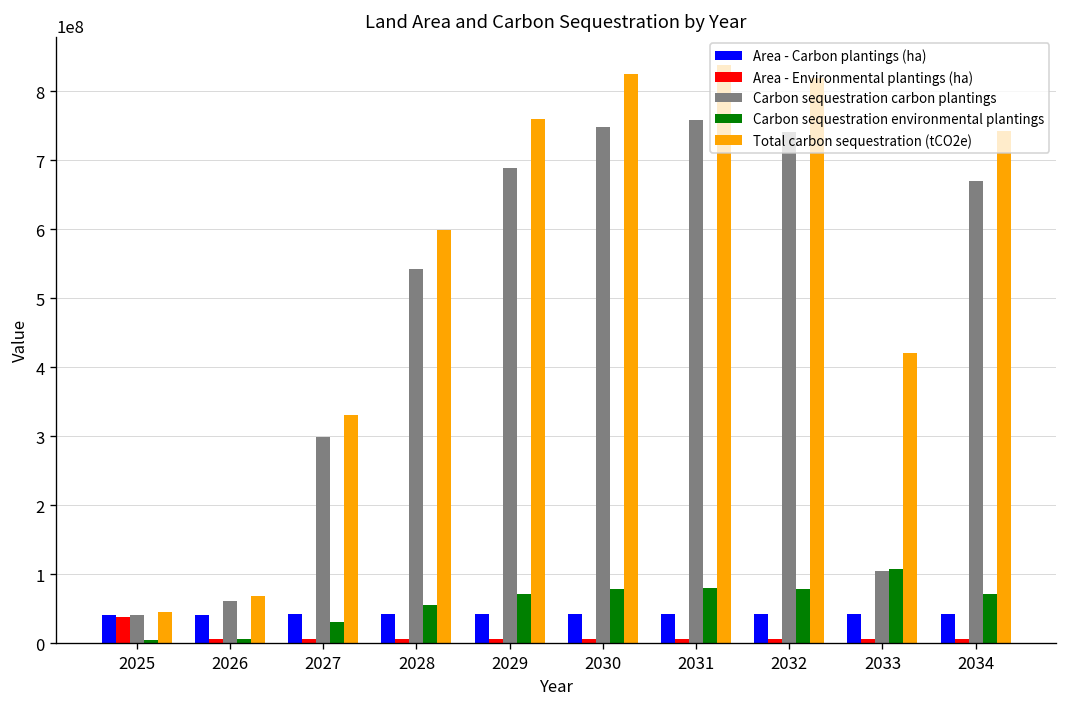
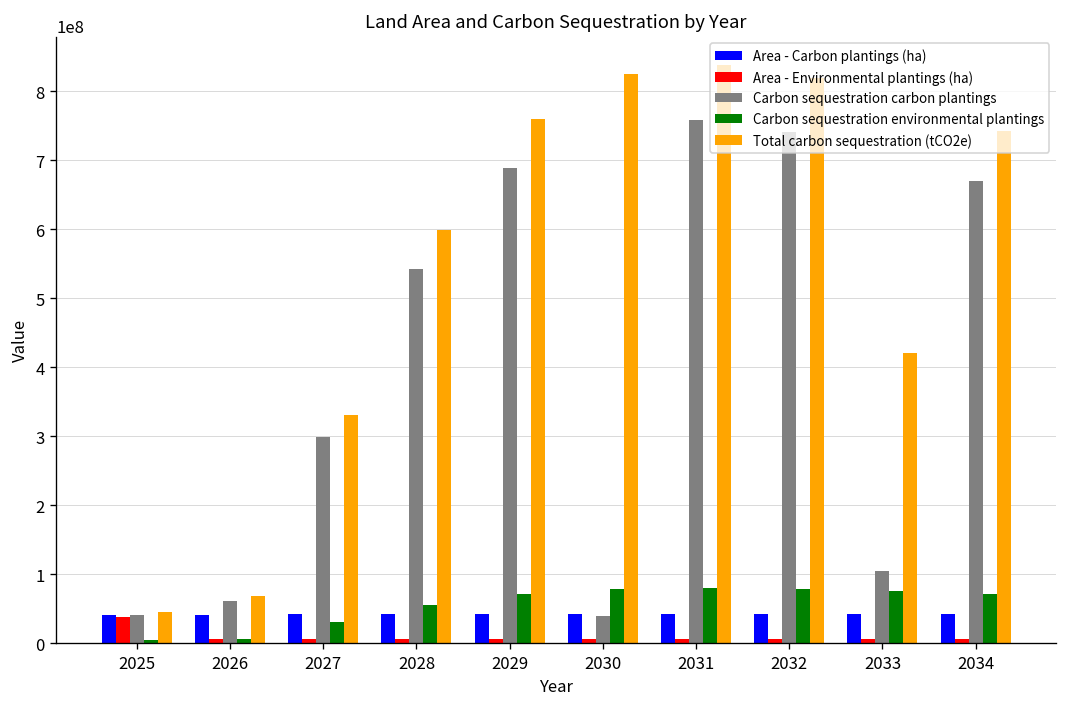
  {
    "Area - Carbon plantings (ha)": {
      "2025": 40000000,
      "2026": 40000000,
      "2027": 40000000,
      "2028": 40000000,
      "2029": 40000000,
      "2030": 40000000,
      "2031": 40000000,
      "2032": 40000000,
      "2033": 40000000,
      "2034": 40000000
    },
    "Area - Environmental plantings (ha)": {
      "2025": 40000000,
      "2026": 10000000,
      "2027": 10000000,
      "2028": 10000000,
      "2029": 10000000,
      "2030": 10000000,
      "2031": 10000000,
      "2032": 10000000,
      "2033": 10000000,
      "2034": 10000000
    },
    "Carbon sequestration carbon plantings": {
      "2025": 40000000,
      "2026": 60000000,
      "2027": 300000000,
      "2028": 540000000,
      "2029": 690000000,
-     "2030": 750000000,
+     "2030": 40000000,
      "2031": 760000000,
      "2033": 110000000,
      "2034": 670000000
    },
    "Carbon sequestration environmental plantings": {
      "2025": 0,
      "2026": 10000000,
      "2027": 30000000,
      "2028": 60000000,
      "2029": 70000000,
      "2030": 80000000,
      "2031": 80000000,
      "2032": 80000000,
-     "2033": 110000000,
+     "2033": 80000000,
      "2034": 70000000
    },
    "Total carbon sequestration (tCO2e)": {
      "2025": 50000000,
      "2026": 70000000,
      "2027": 330000000,
      "2028": 600000000,
      "2029": 760000000,
      "2030": 830000000,
      "2033": 420000000
    }
  }
